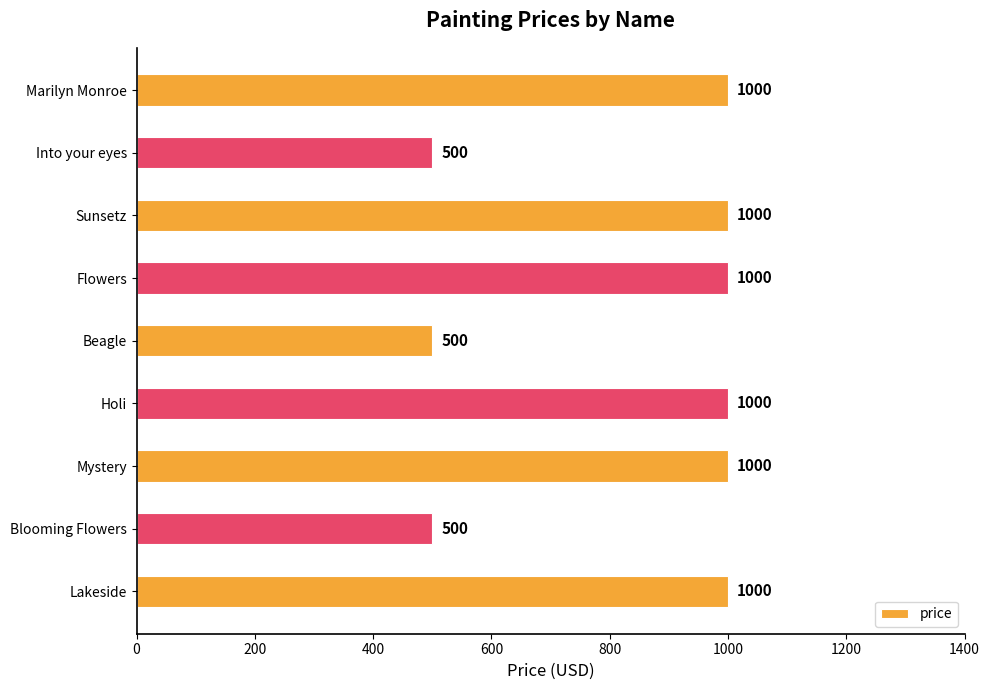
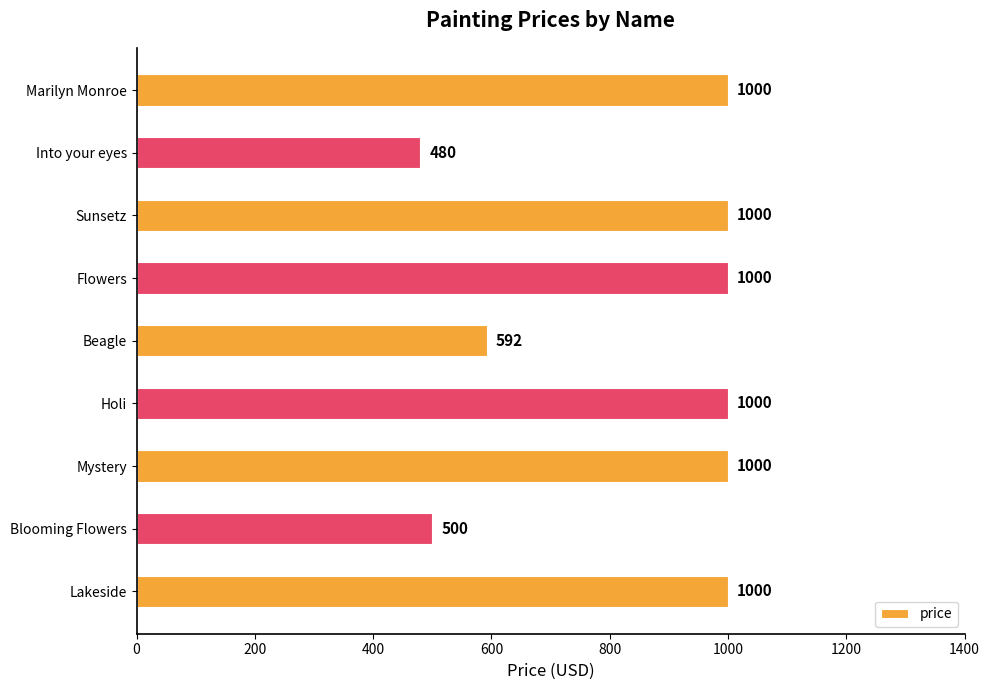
  {
    "Marilyn Monroe": 1000,
-   "Into your eyes": 500,
+   "Into your eyes": 480,
    "Sunsetz": 1000,
    "Flowers": 1000,
-   "Beagle": 500,
+   "Beagle": 592,
    "Holi": 1000,
    "Mystery": 1000,
    "Blooming Flowers": 500,
    "Lakeside": 1000
  }
